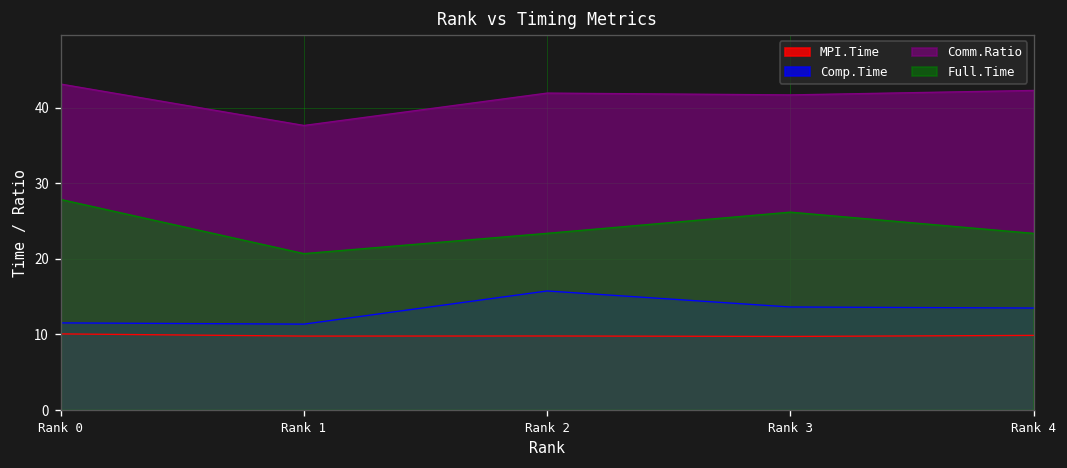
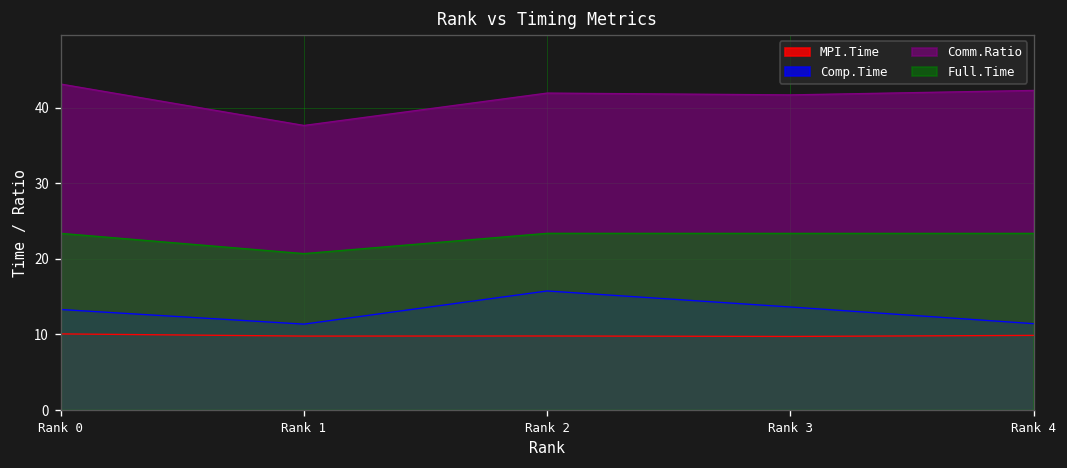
  {
    "MPI.Time": {
      "Rank 0": 10,
      "Rank 1": 10,
      "Rank 2": 10,
      "Rank 3": 10,
      "Rank 4": 10
    },
    "Comp.Time": {
-     "Rank 0": 12,
+     "Rank 0": 13,
      "Rank 1": 11,
      "Rank 2": 16,
      "Rank 3": 14,
-     "Rank 4": 13
+     "Rank 4": 11
    },
    "Comm.Ratio": {
      "Rank 0": 43,
      "Rank 1": 38,
      "Rank 2": 42,
      "Rank 3": 42,
      "Rank 4": 42
    },
    "Full.Time": {
-     "Rank 0": 28,
+     "Rank 0": 23,
      "Rank 1": 21,
      "Rank 2": 23,
-     "Rank 3": 26,
+     "Rank 3": 23,
      "Rank 4": 23
    }
  }
